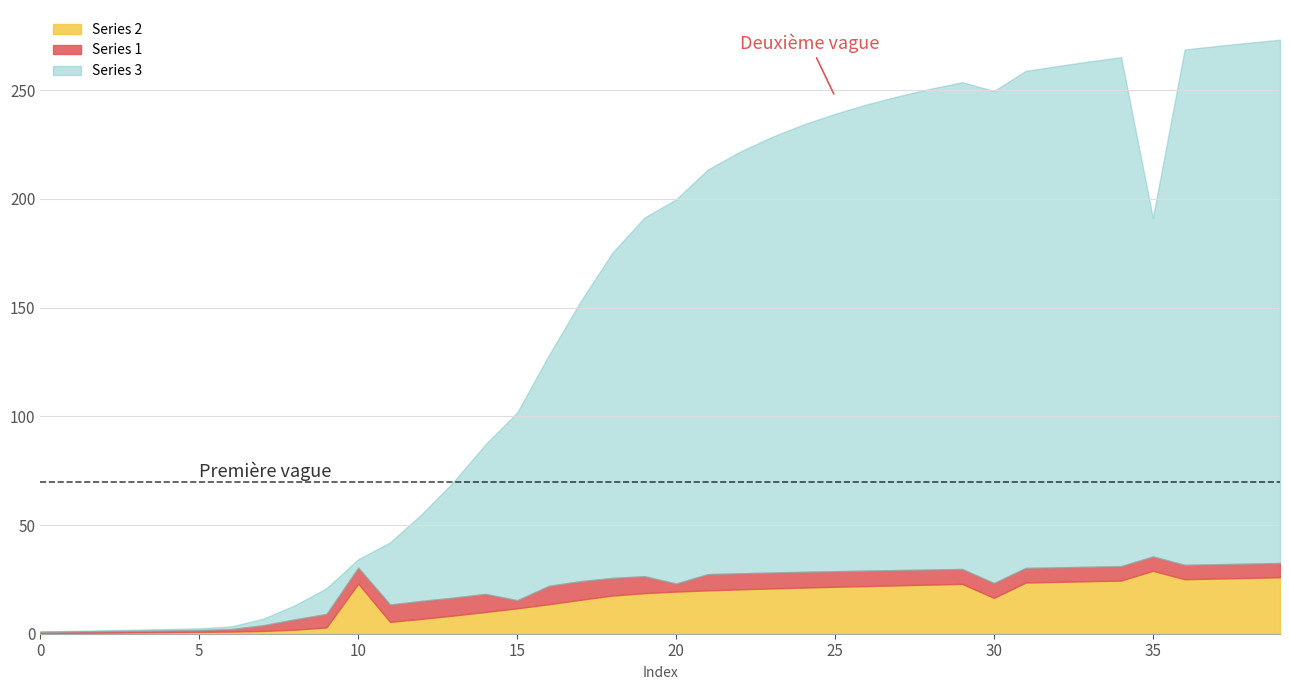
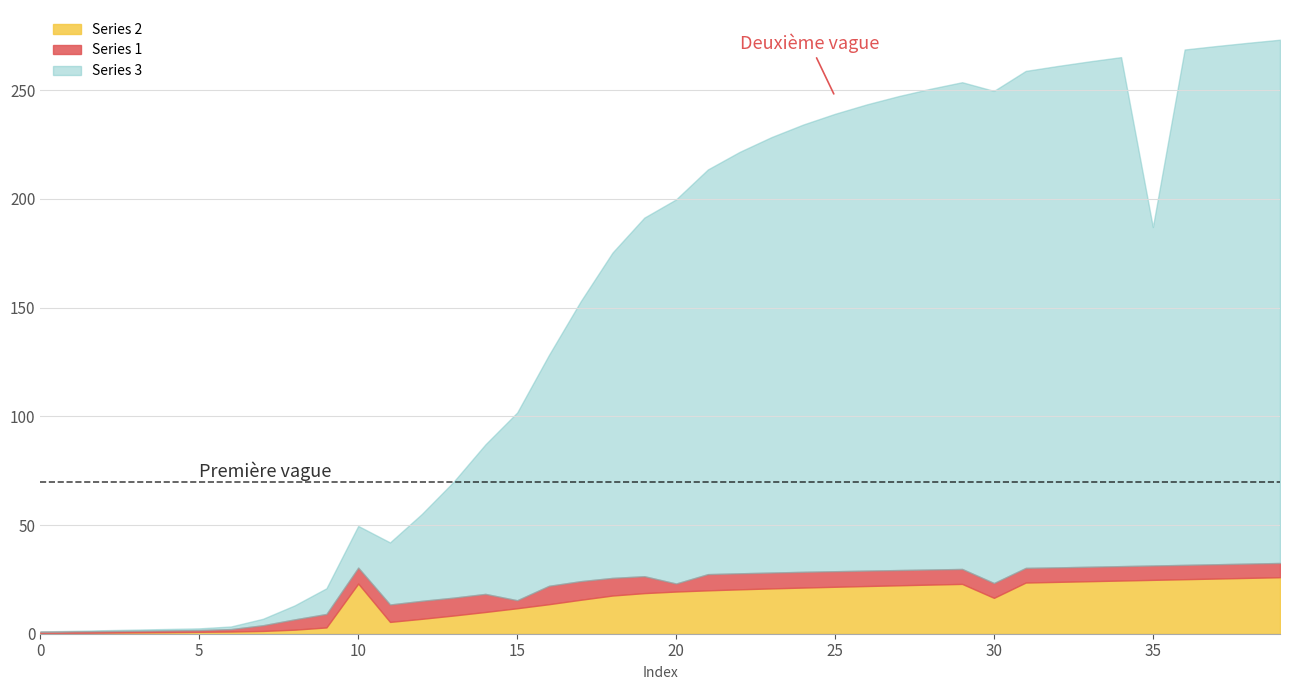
  {
    "Series 2": {
      "10": 23,
      "15": 12,
      "20": 19,
      "25": 22,
      "30": 17,
-     "35": 29
+     "35": 25
    },
    "Series 1": {
      "10": 7,
      "15": 4,
      "20": 4,
      "25": 7,
      "30": 7,
      "35": 7
    },
    "Series 3": {
-     "10": 4,
+     "10": 19,
      "15": 86,
      "20": 177,
      "25": 210,
      "30": 226,
      "35": 156
    }
  }
